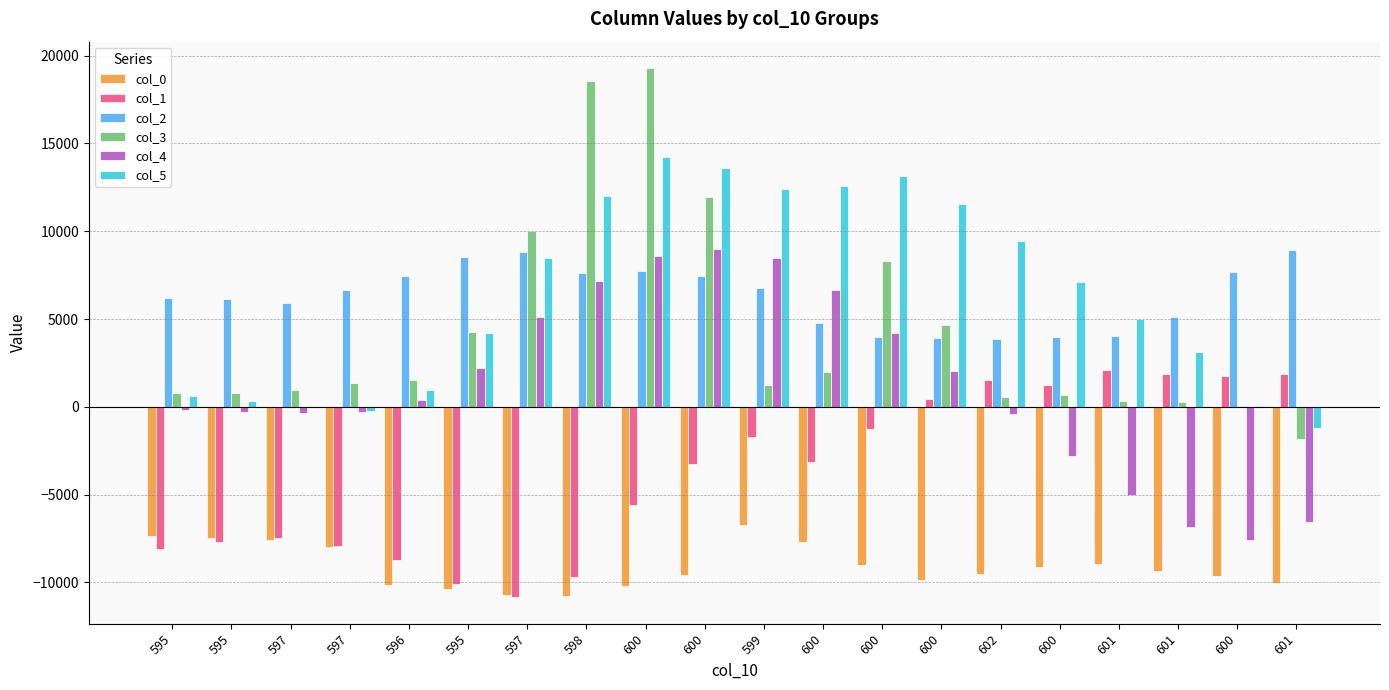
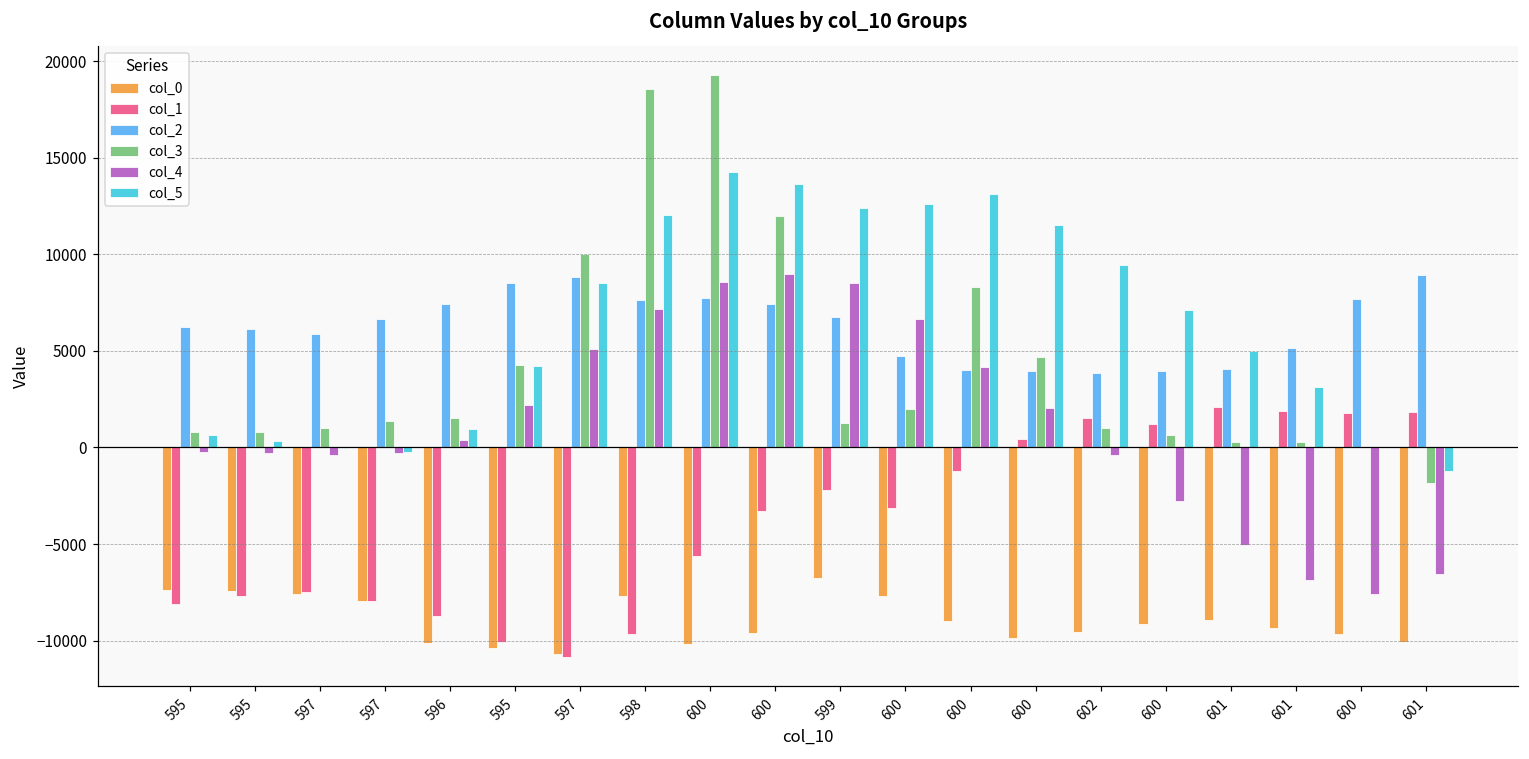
  {
    "col_0": {
      "596": -10100,
-     "598": -10800,
+     "598": -7700,
      "599": -6700,
      "602": -9500
    },
    "col_1": {
      "596": -8700,
      "598": -9700,
-     "599": -1700,
+     "599": -2200,
      "602": 1500
    },
    "col_3": {
      "596": 1500,
      "598": 18600,
      "599": 1200,
-     "602": 600
+     "602": 1000
    },
    "col_4": {
      "596": 400,
      "598": 7200,
      "599": 8500,
      "602": -400
    }
  }
